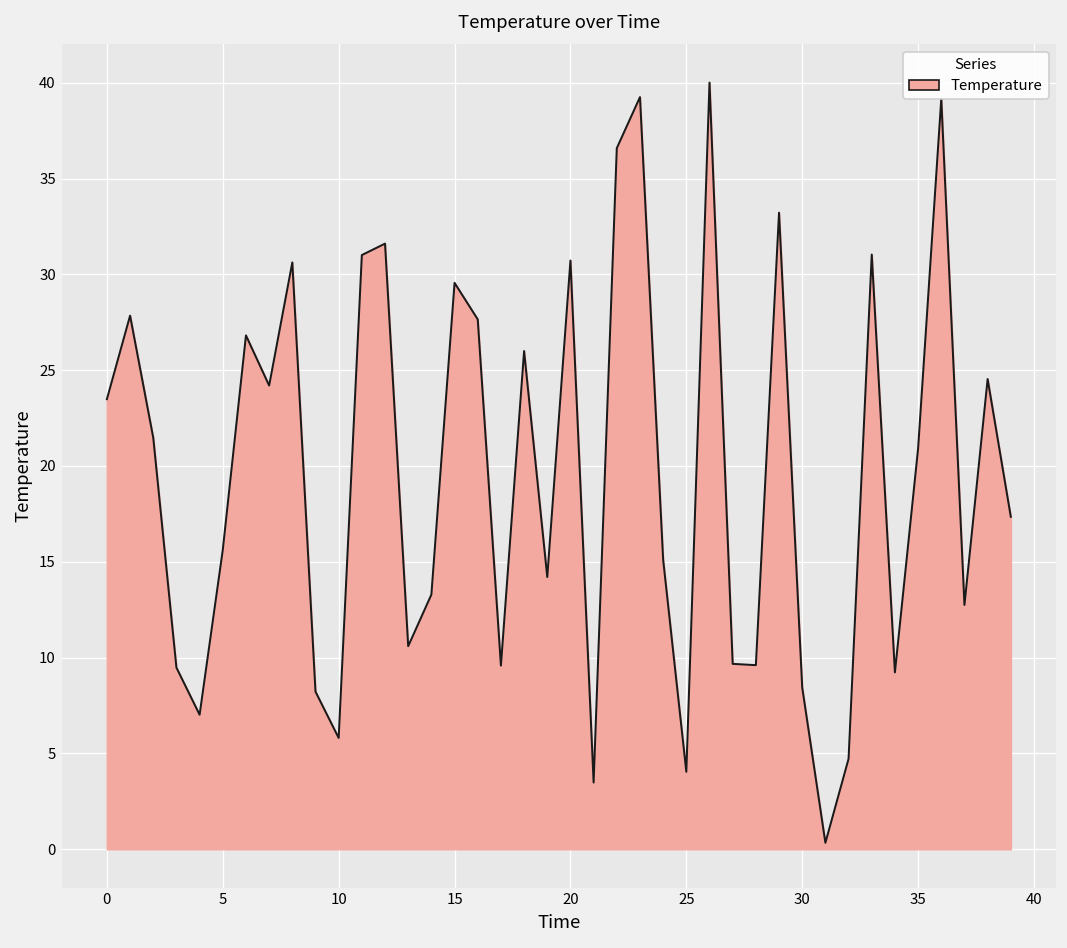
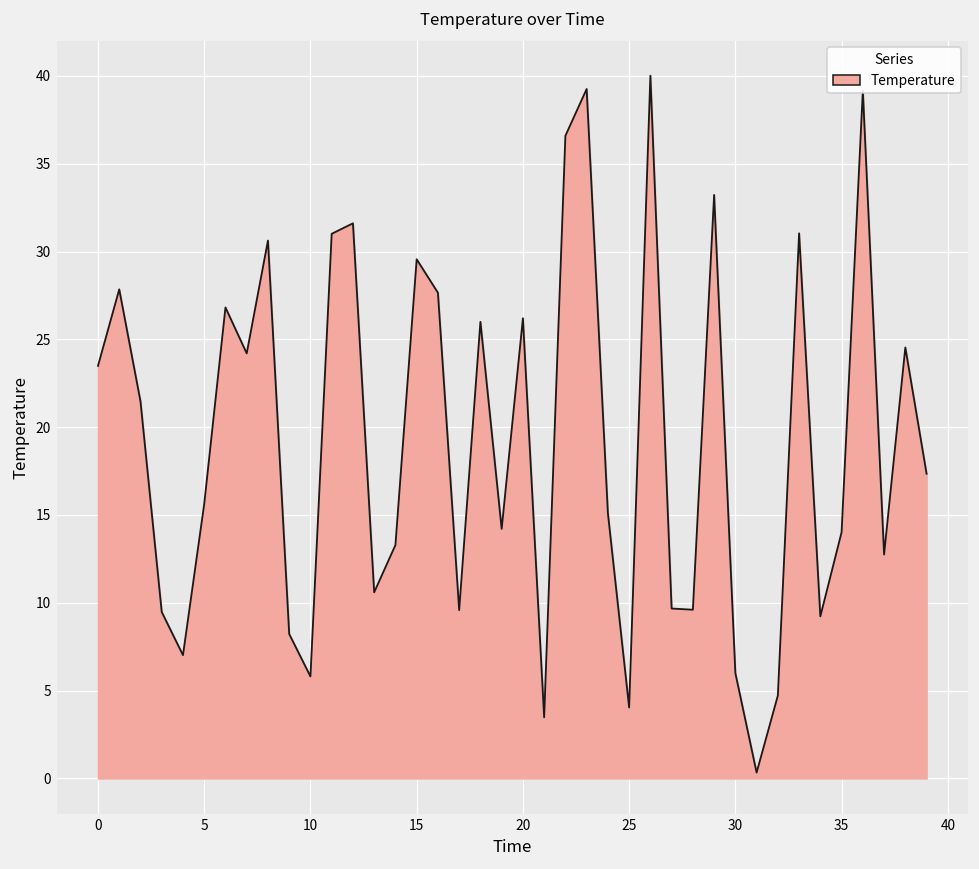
  {
    "0": 23.5,
    "5": 15.6,
    "10": 5.8,
    "15": 29.6,
-   "20": 30.7,
+   "20": 26.2,
    "25": 4.0,
-   "30": 8.4,
-   "35": 20.9
+   "30": 6.0,
+   "35": 14.0
  }
